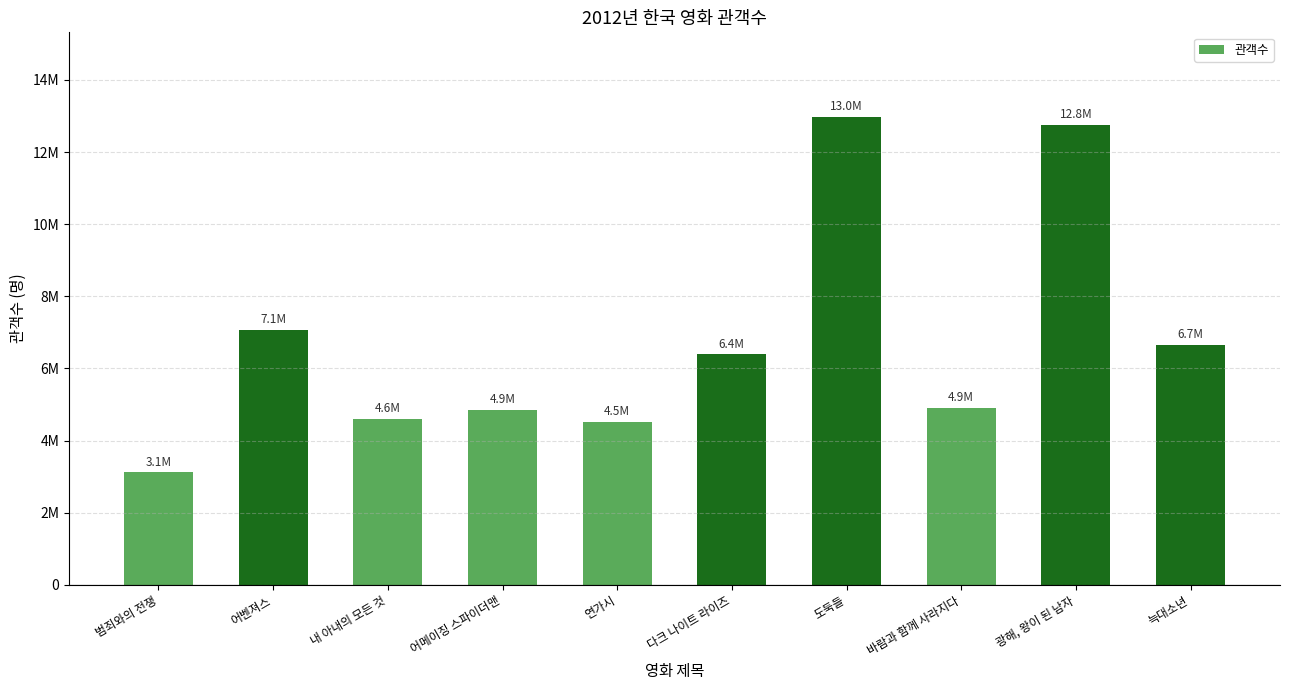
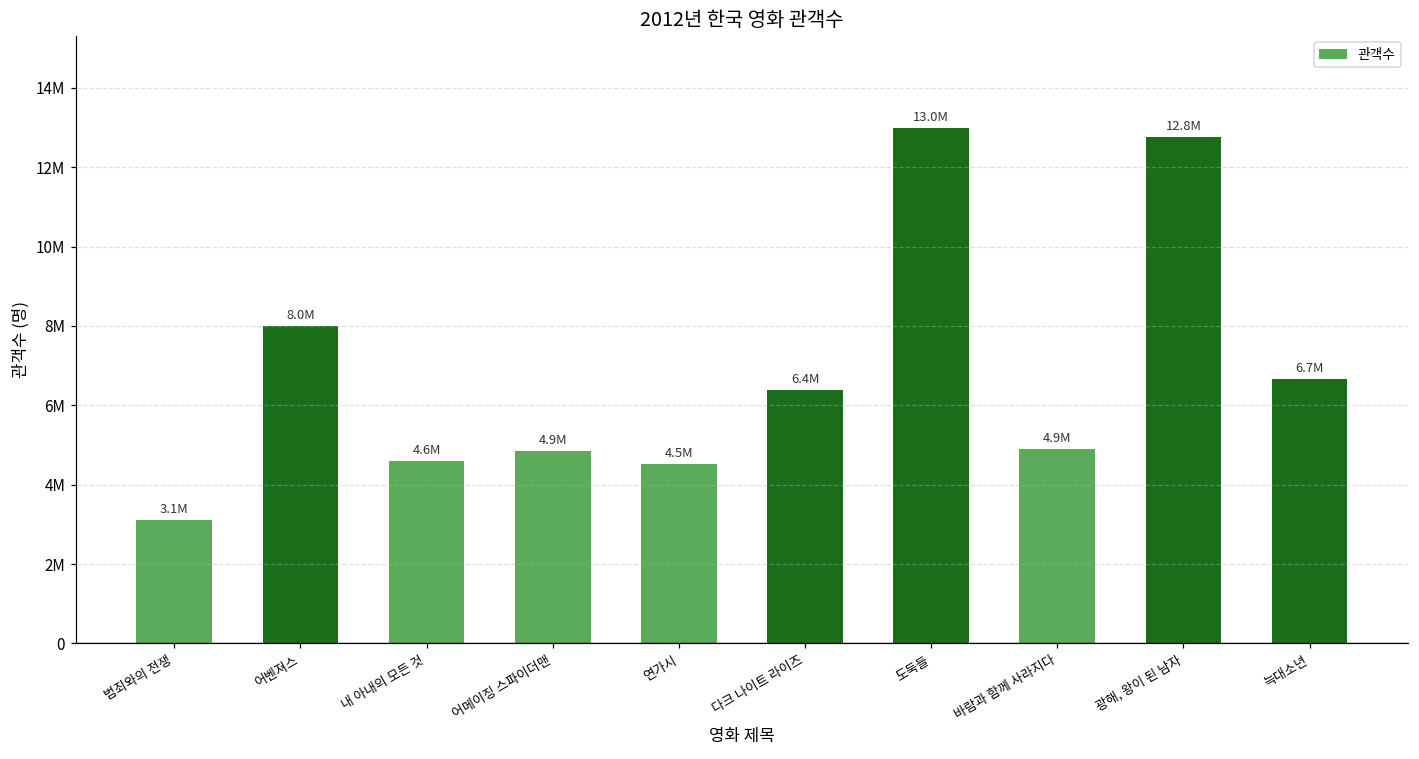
  {
    "범죄와의 전쟁": "3.1M",
-   "어벤져스": "7.1M",
+   "어벤져스": "8.0M",
    "내 아내의 모든 것": "4.6M",
    "어메이징 스파이더맨": "4.9M",
    "연가시": "4.5M",
    "다크 나이트 라이즈": "6.4M",
    "도둑들": "13.0M",
    "바람과 함께 사라지다": "4.9M",
    "광해, 왕이 된 남자": "12.8M",
    "늑대소년": "6.7M"
  }
